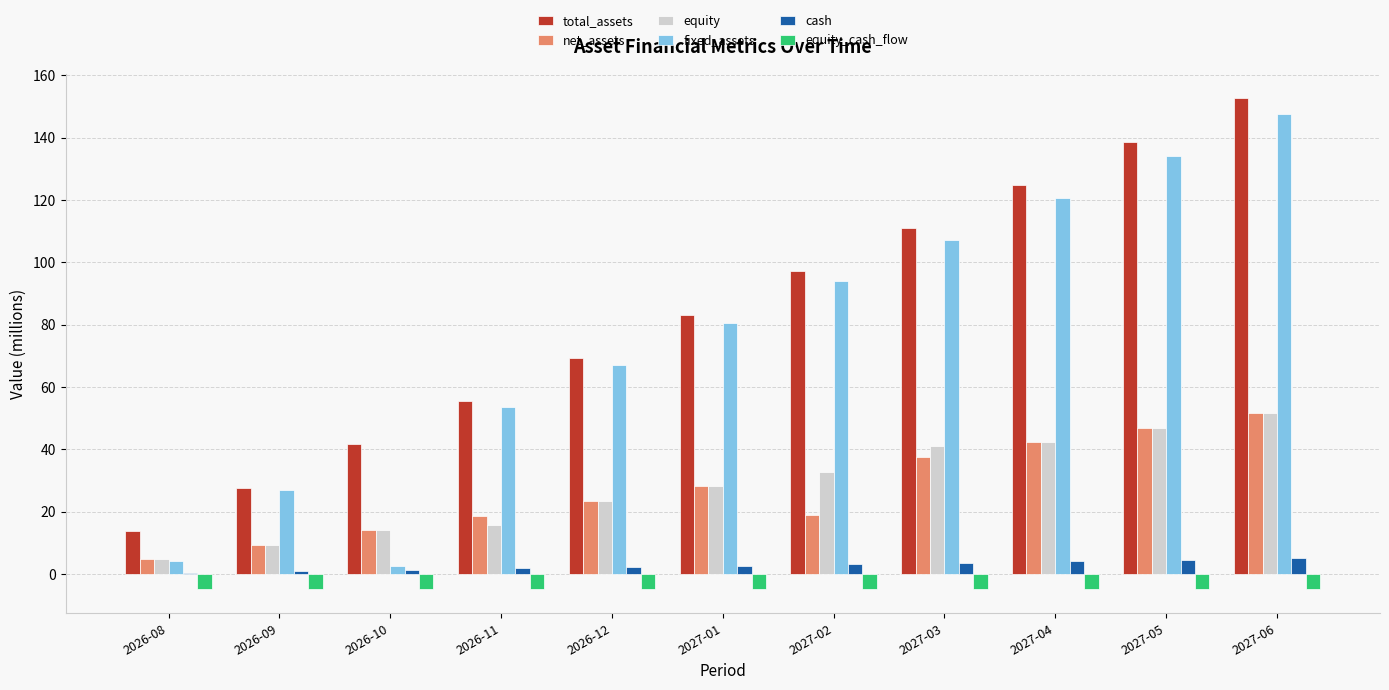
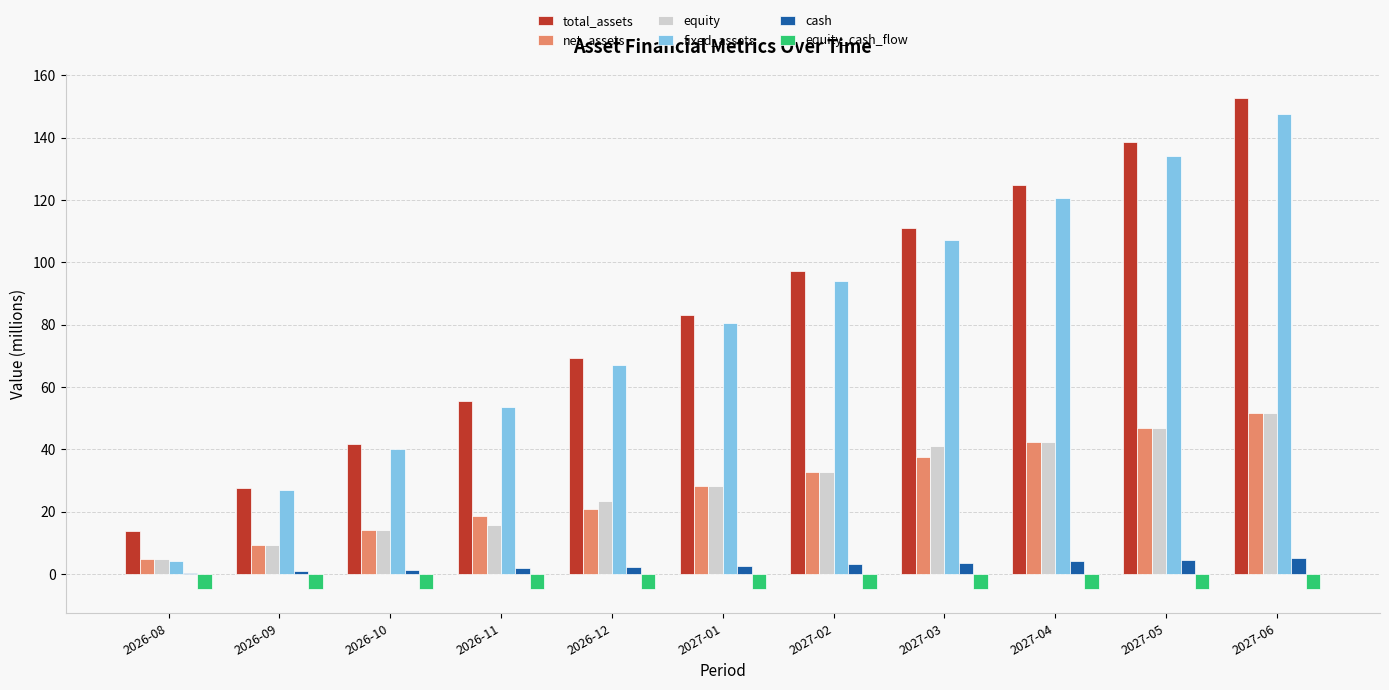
  {
    "total_assets": {
      "2026-08": 14,
      "2026-09": 28,
      "2026-10": 42,
      "2026-11": 56,
      "2026-12": 69,
      "2027-01": 83,
      "2027-02": 97,
      "2027-03": 111,
      "2027-04": 125,
      "2027-05": 139,
      "2027-06": 153
    },
    "net_assets": {
      "2026-08": 5,
      "2026-09": 9,
      "2026-10": 14,
      "2026-11": 19,
-     "2026-12": 23,
+     "2026-12": 21,
      "2027-01": 28,
-     "2027-02": 19,
+     "2027-02": 33,
      "2027-03": 38,
      "2027-04": 42,
      "2027-05": 47,
      "2027-06": 52
    },
    "equity": {
      "2026-08": 5,
      "2026-09": 9,
      "2026-10": 14,
      "2026-11": 16,
      "2026-12": 23,
      "2027-01": 28,
      "2027-02": 33,
      "2027-03": 41,
      "2027-04": 42,
      "2027-05": 47,
      "2027-06": 52
    },
    "fixed_assets": {
      "2026-08": 4,
      "2026-09": 27,
-     "2026-10": 3,
+     "2026-10": 40,
      "2026-11": 54,
      "2026-12": 67,
      "2027-01": 81,
      "2027-02": 94,
      "2027-03": 107,
      "2027-04": 121,
      "2027-05": 134,
      "2027-06": 148
    },
    "cash": {
      "2026-09": 1,
      "2026-10": 1,
      "2026-11": 2,
      "2026-12": 2,
      "2027-01": 3,
      "2027-02": 3,
      "2027-03": 4,
      "2027-04": 4,
      "2027-05": 5,
      "2027-06": 5
    },
    "equity_cash_flow": {
      "2026-08": -5,
      "2026-09": -5,
      "2026-10": -5,
      "2026-11": -5,
      "2026-12": -5,
      "2027-01": -5,
      "2027-02": -5,
      "2027-03": -5,
      "2027-04": -5,
      "2027-05": -5,
      "2027-06": -5
    }
  }
